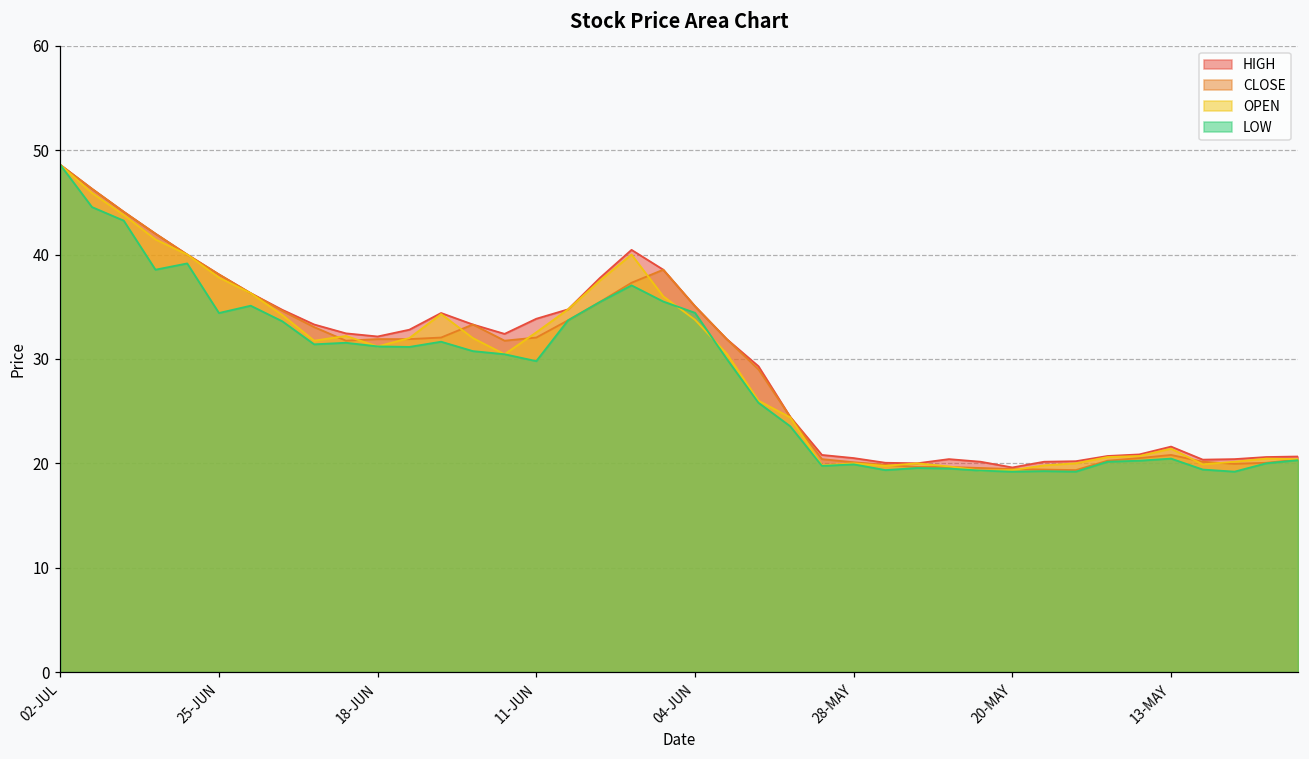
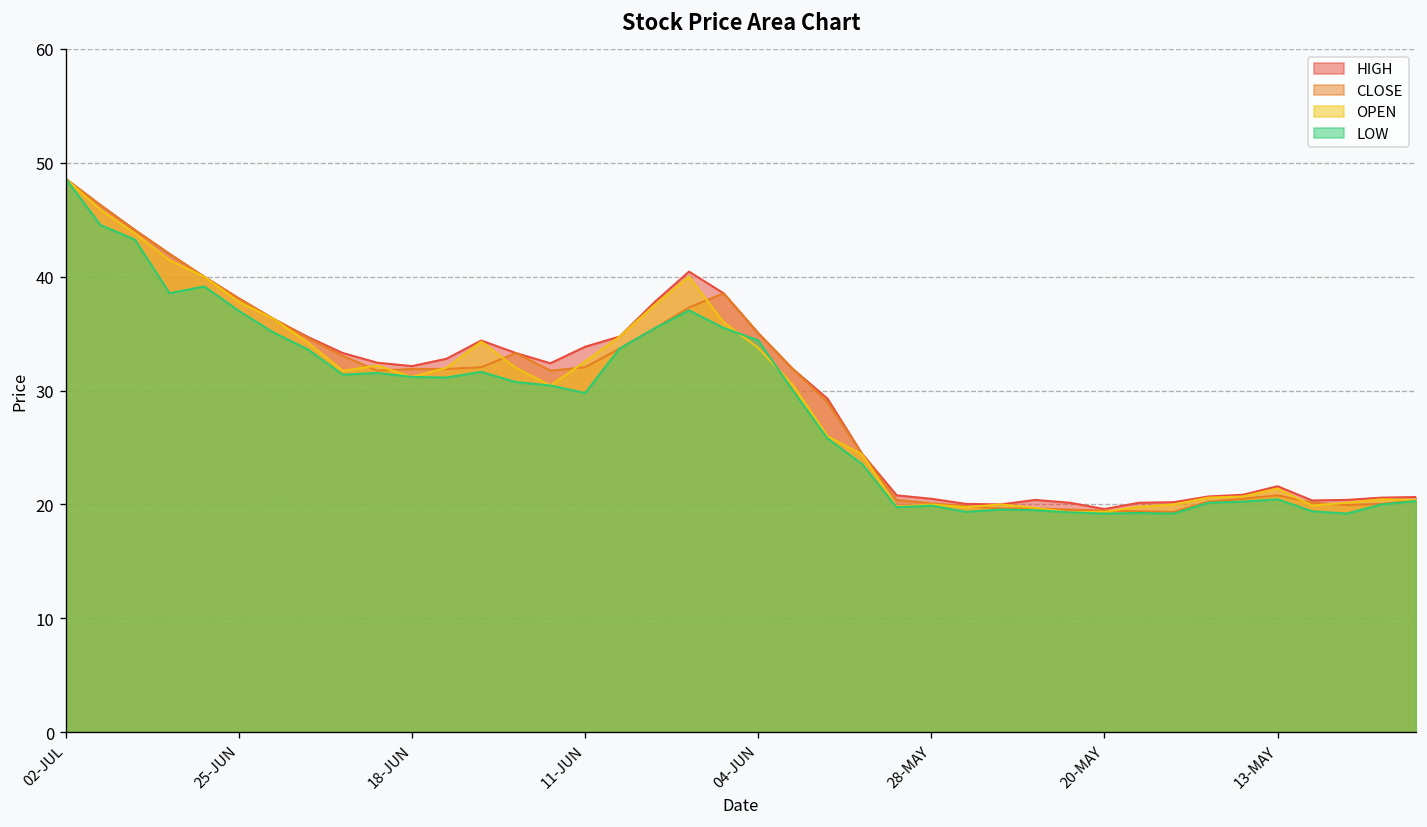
  {
    "LOW": {
-     "25-JUN": 34,
+     "25-JUN": 37,
      "11-JUN": 30,
      "04-JUN": 34,
      "13-MAY": 20
    }
  }
